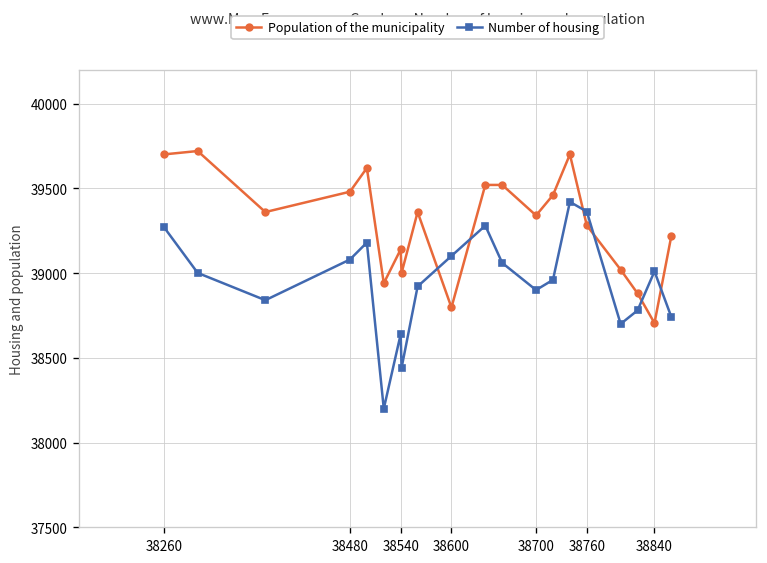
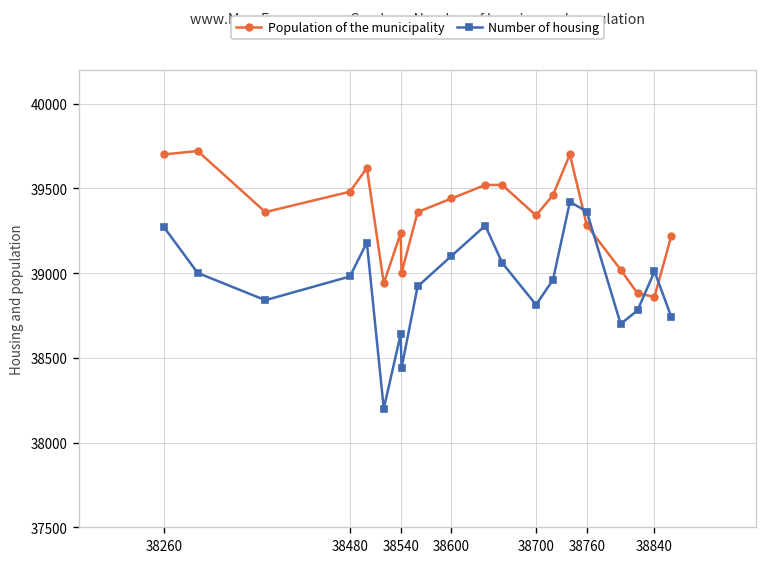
  {
    "Population of the municipality": {
      "38260": 39700,
      "38480": 39480,
-     "38540": 39140,
-     "38600": 38800,
+     "38540": 39240,
+     "38600": 39440,
      "38700": 39340,
      "38760": 39280,
-     "38840": 38710
+     "38840": 38860
    },
    "Number of housing": {
      "38260": 39270,
-     "38480": 39080,
+     "38480": 38980,
      "38540": 38640,
      "38600": 39100,
-     "38700": 38900,
+     "38700": 38810,
      "38760": 39360,
      "38840": 39010
    }
  }
